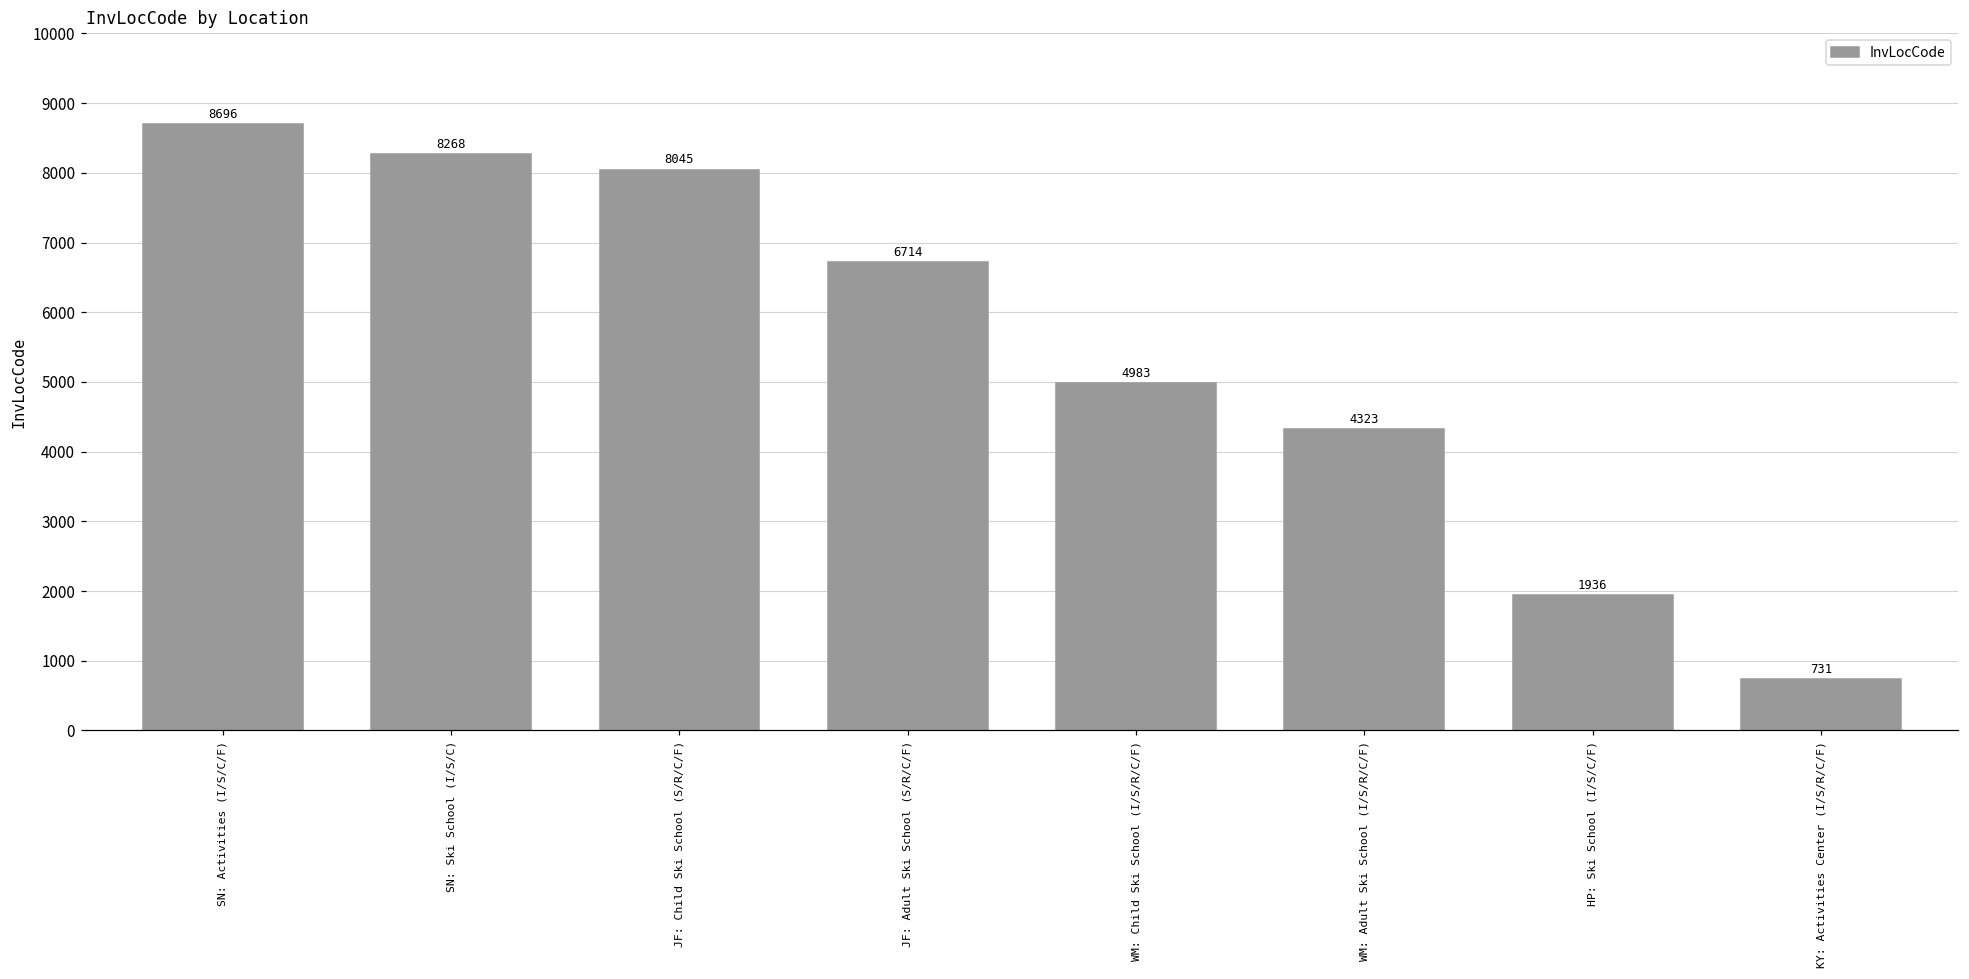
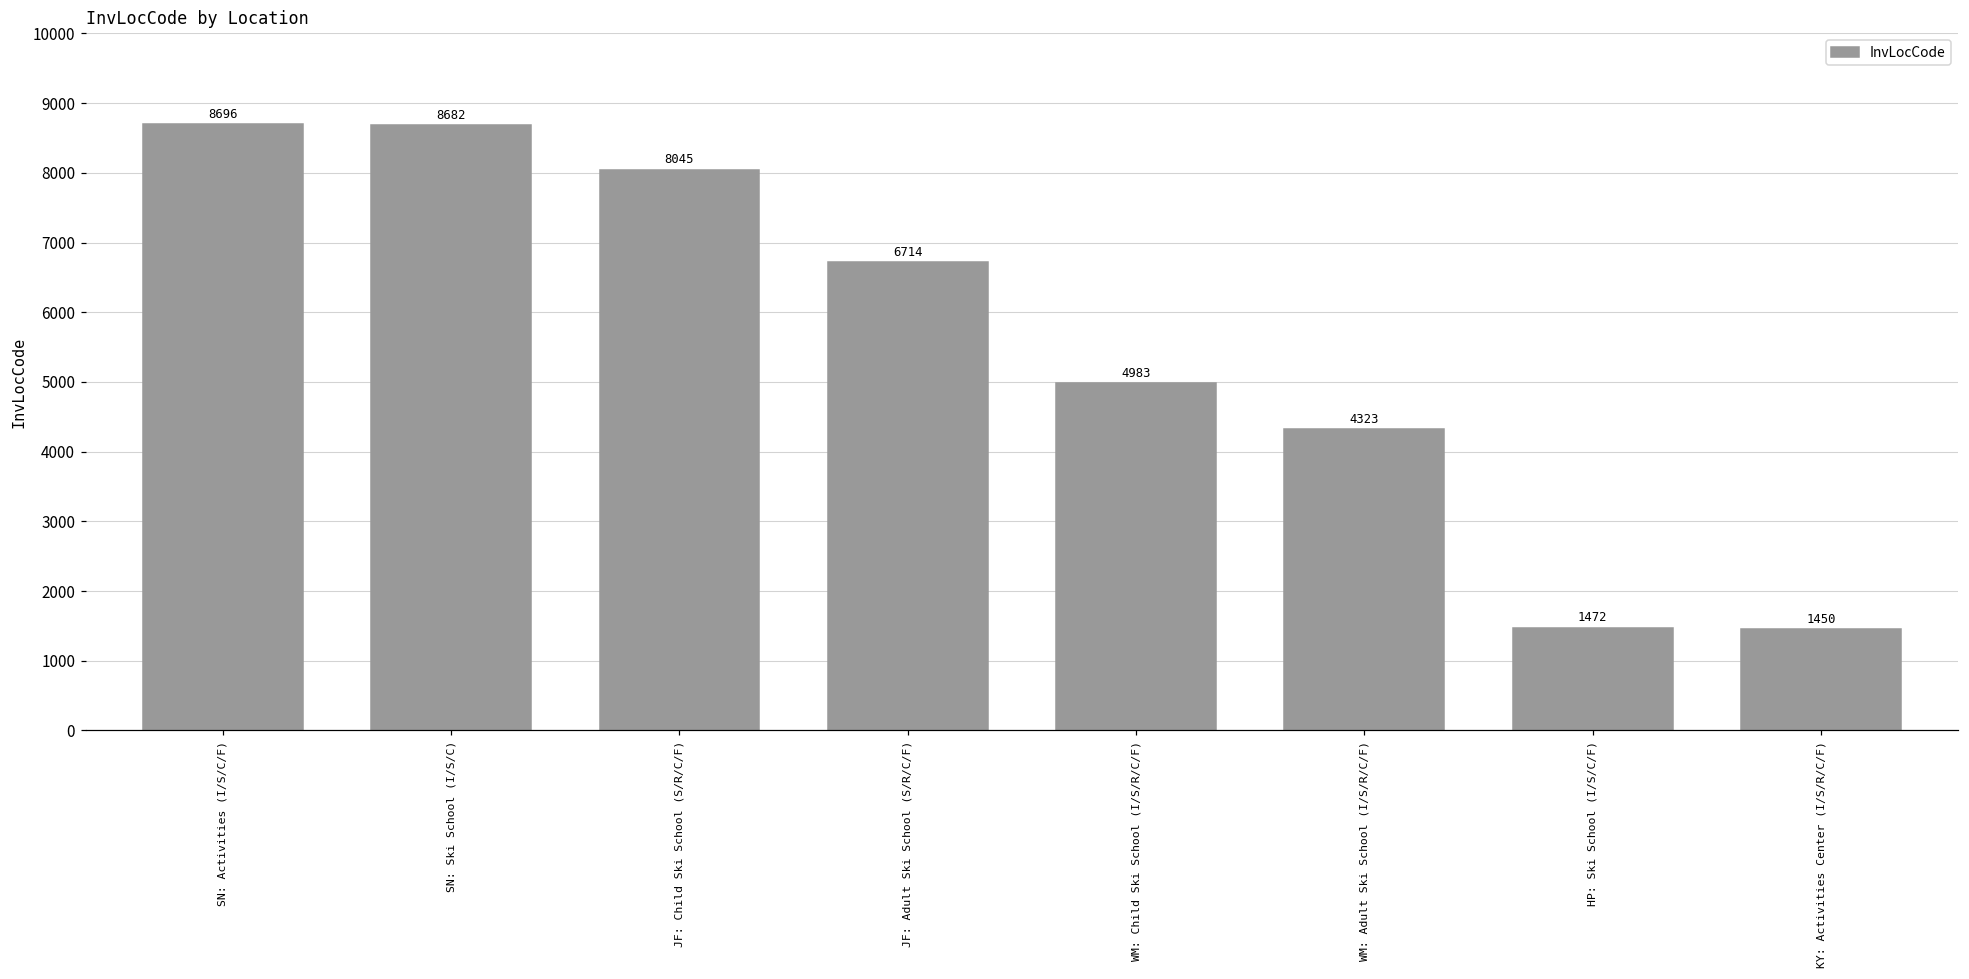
  {
    "SN: Activities (I/S/C/F)": 8696,
-   "SN: Ski School (I/S/C)": 8268,
+   "SN: Ski School (I/S/C)": 8682,
    "JF: Child Ski School (S/R/C/F)": 8045,
    "JF: Adult Ski School (S/R/C/F)": 6714,
    "WM: Child Ski School (I/S/R/C/F)": 4983,
    "WM: Adult Ski School (I/S/R/C/F)": 4323,
-   "HP: Ski School (I/S/C/F)": 1936,
-   "KY: Activities Center (I/S/R/C/F)": 731
+   "HP: Ski School (I/S/C/F)": 1472,
+   "KY: Activities Center (I/S/R/C/F)": 1450
  }
